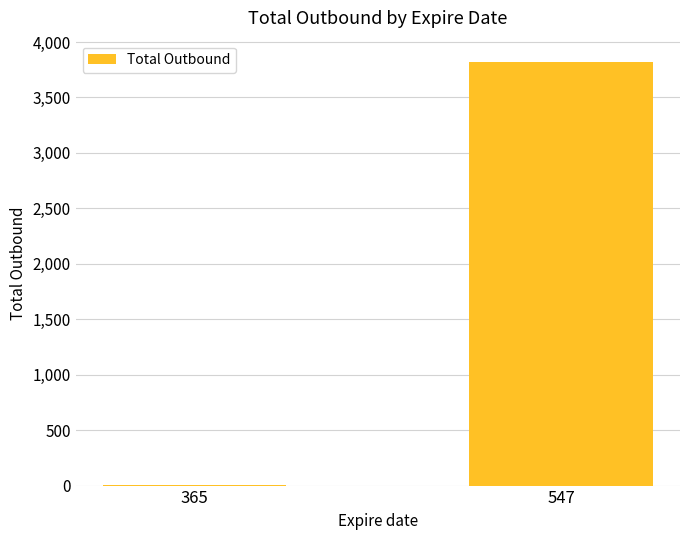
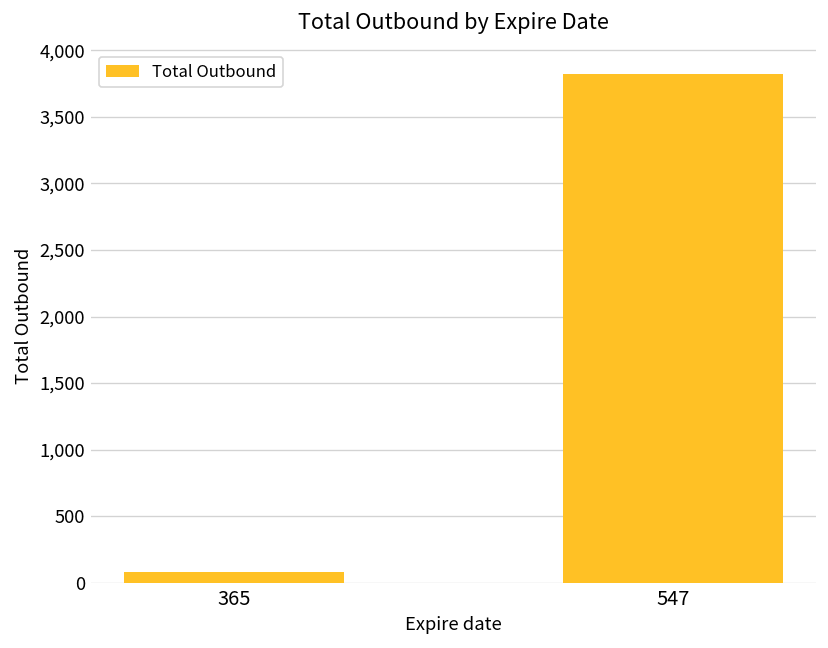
  {
-   "365": "10",
+   "365": "80",
    "547": "3,820"
  }
